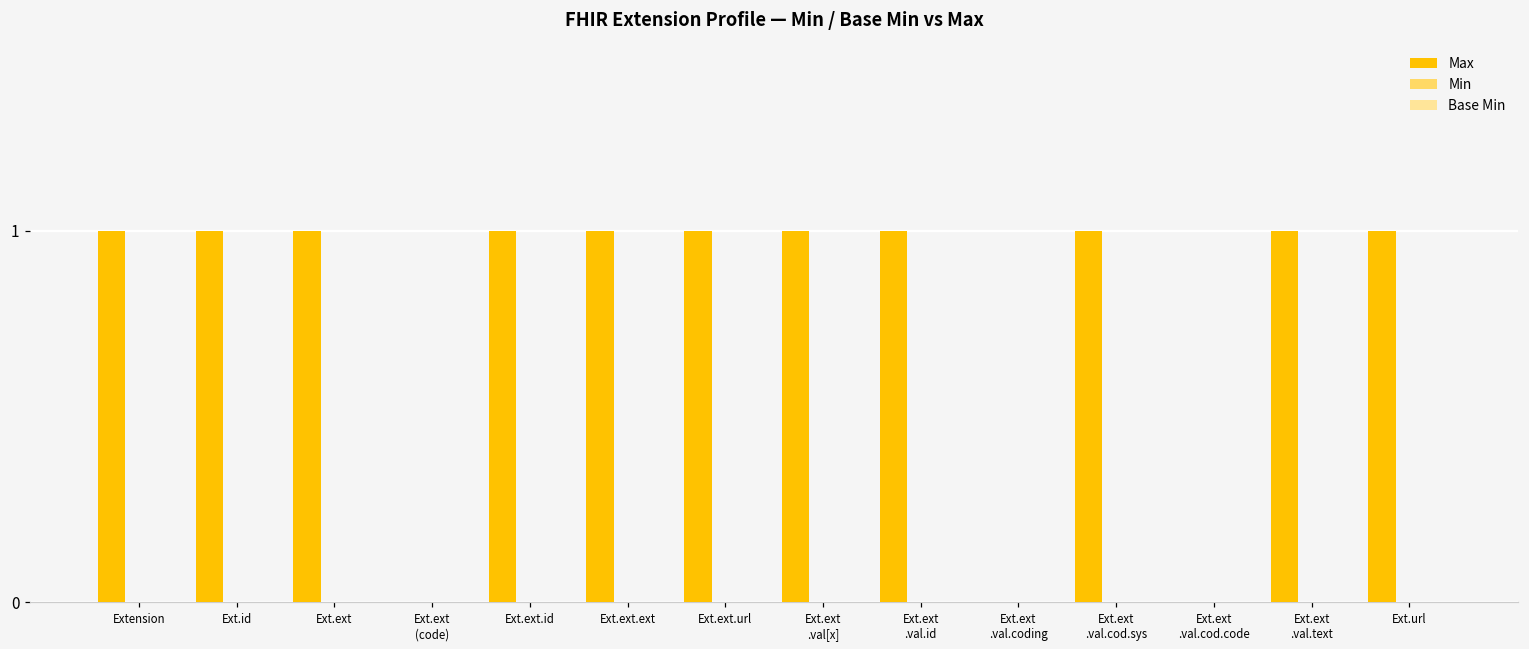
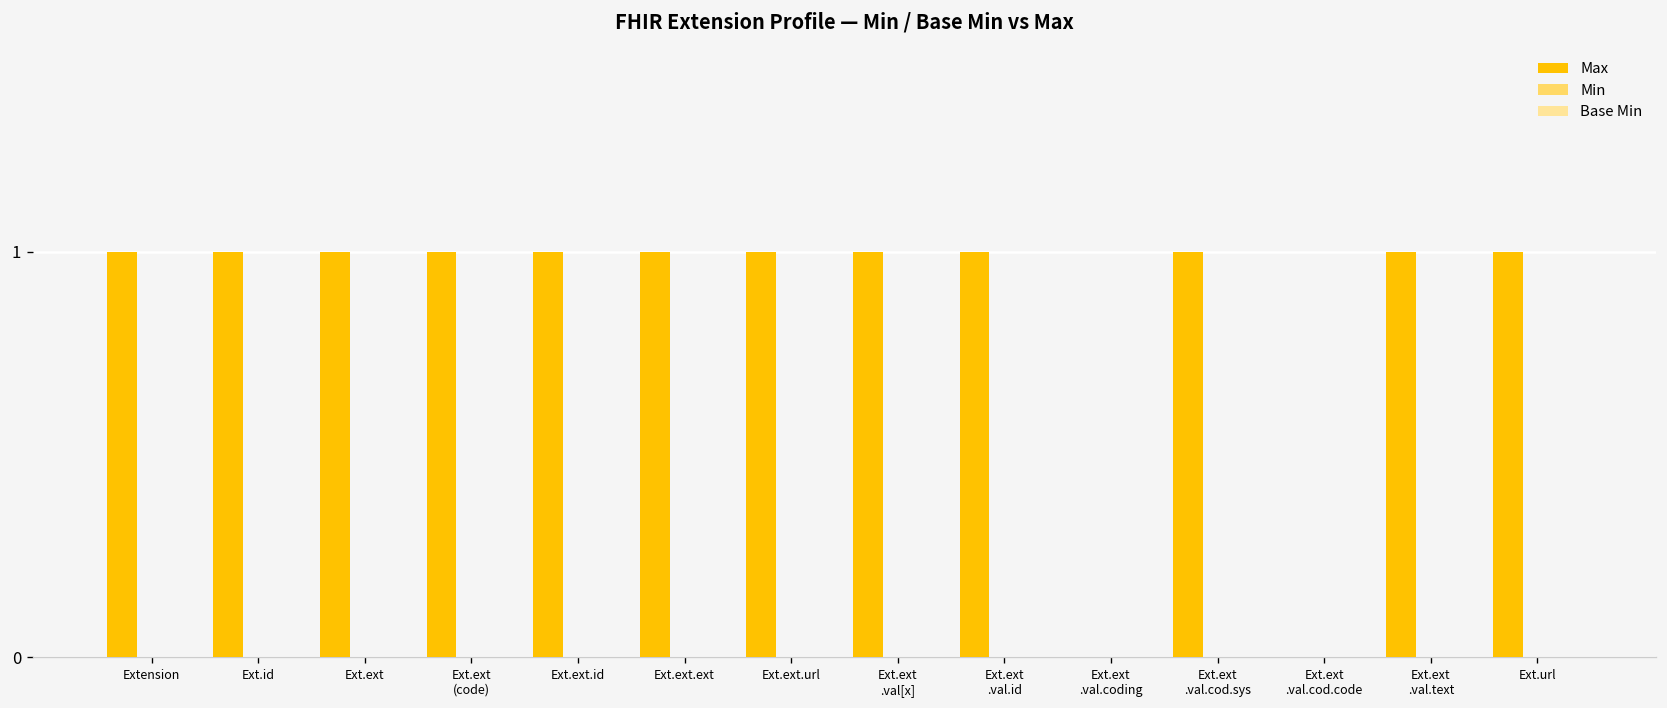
  {
    "Max": {
      "Extension": 1,
      "Ext.id": 1,
      "Ext.ext": 1,
-     "Ext.ext (code)": 0,
+     "Ext.ext (code)": 1,
      "Ext.ext.id": 1,
      "Ext.ext.ext": 1,
      "Ext.ext.url": 1,
      "Ext.ext .val[x]": 1,
      "Ext.ext .val.id": 1,
      "Ext.ext .val.coding": 0,
      "Ext.ext .val.cod.sys": 1,
      "Ext.ext .val.cod.code": 0,
      "Ext.ext .val.text": 1,
      "Ext.url": 1
    }
  }
